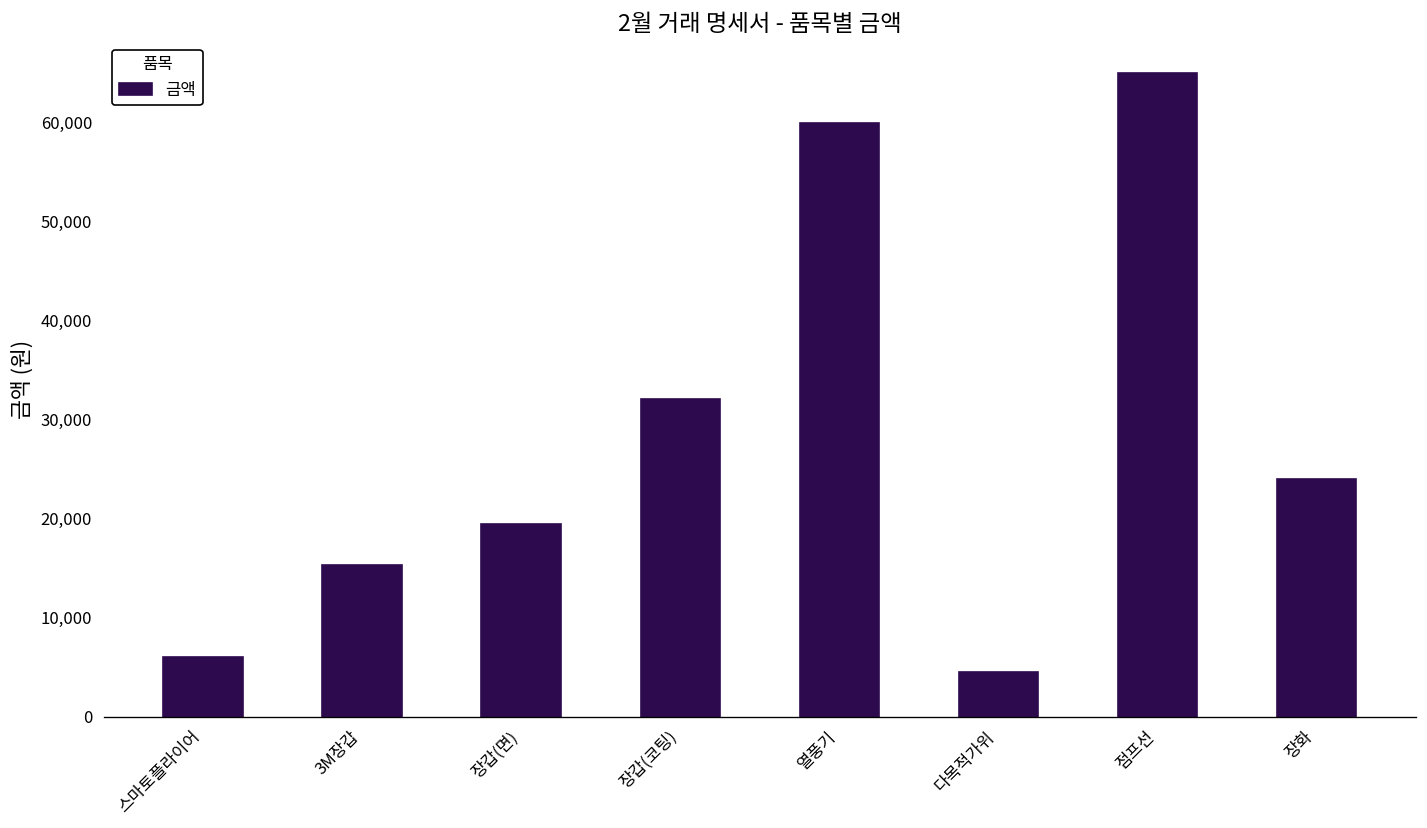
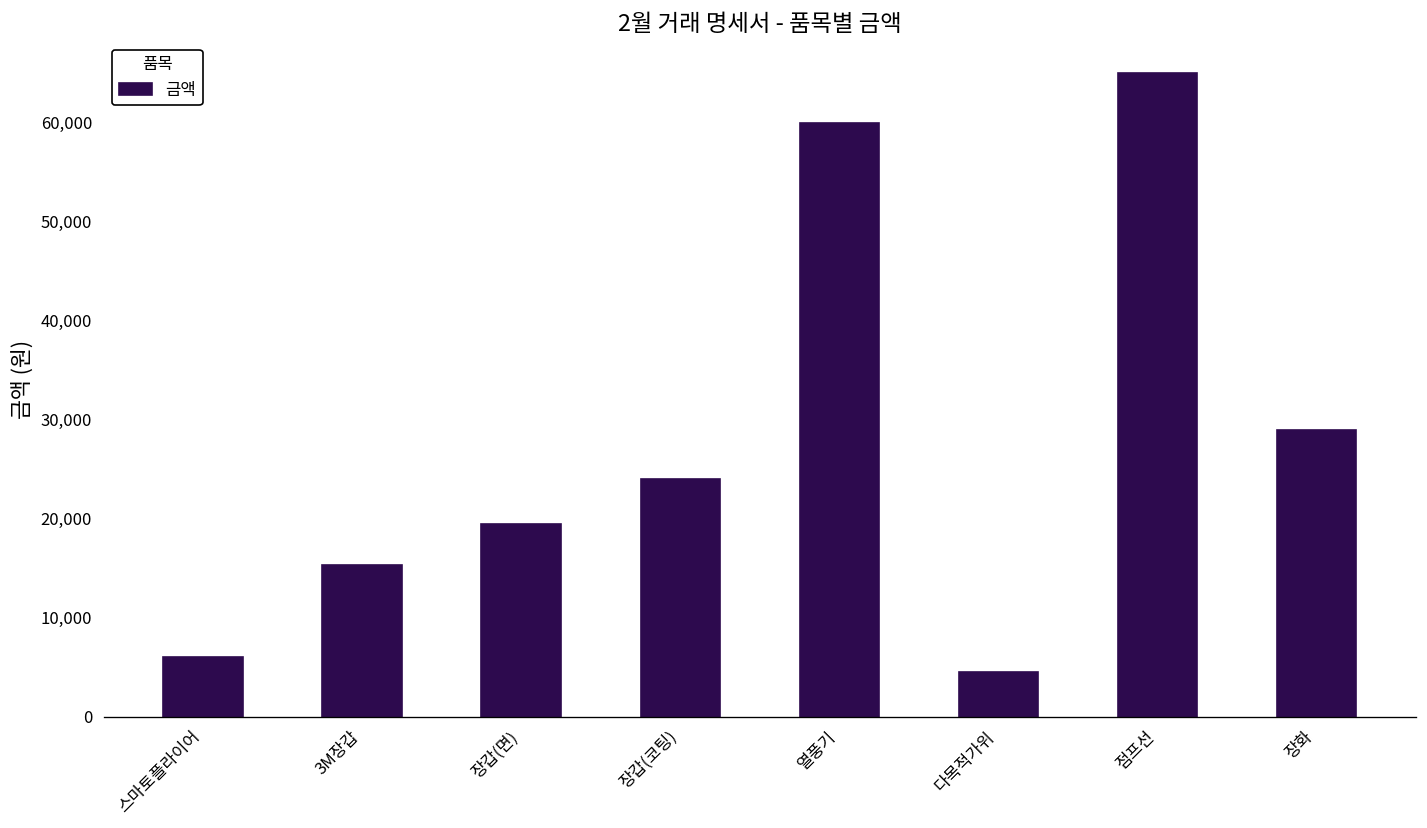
  {
    "스마토플라이어": "6,000",
    "3M장갑": "15,000",
    "장갑(면)": "19,000",
-   "장갑(코팅)": "32,000",
+   "장갑(코팅)": "24,000",
    "열풍기": "60,000",
    "다목적가위": "5,000",
    "점프선": "65,000",
-   "장화": "24,000"
+   "장화": "29,000"
  }
